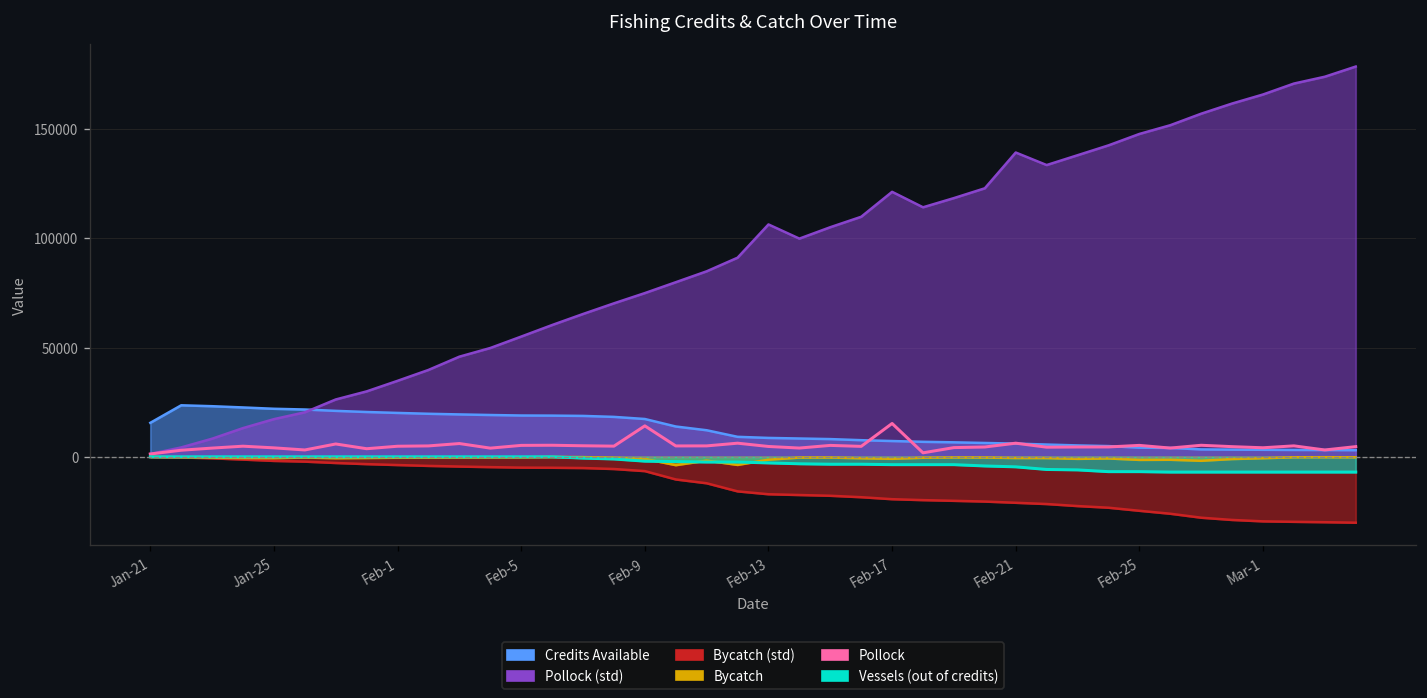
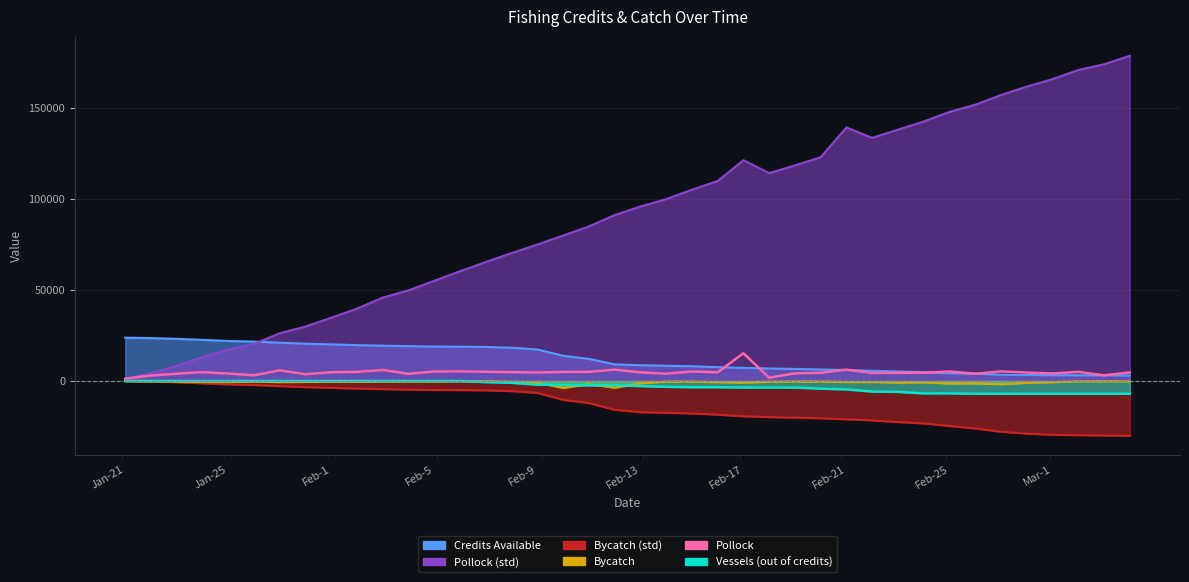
  {
    "Credits Available": {
-     "Jan-21": 16000,
+     "Jan-21": 24000,
      "Jan-25": 22000,
      "Feb-1": 20000,
      "Feb-5": 19000,
      "Feb-9": 17000,
      "Feb-13": 9000,
      "Feb-17": 7000
    },
    "Pollock (std)": {
      "Jan-25": 17000,
      "Feb-1": 35000,
      "Feb-5": 55000,
      "Feb-9": 75000,
-     "Feb-13": 106000,
+     "Feb-13": 96000,
      "Feb-17": 121000,
      "Feb-21": 139000,
      "Feb-25": 148000,
      "Mar-1": 166000
    },
    "Pollock": {
      "Jan-25": 4000,
      "Feb-1": 5000,
      "Feb-5": 5000,
-     "Feb-9": 14000,
+     "Feb-9": 5000,
      "Feb-13": 5000,
      "Feb-17": 15000
    }
  }
